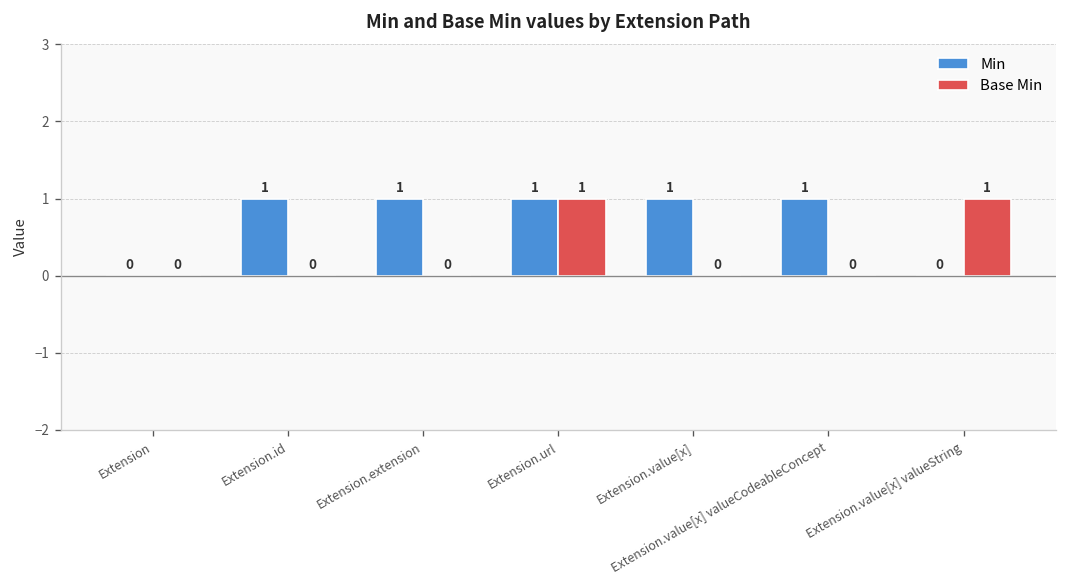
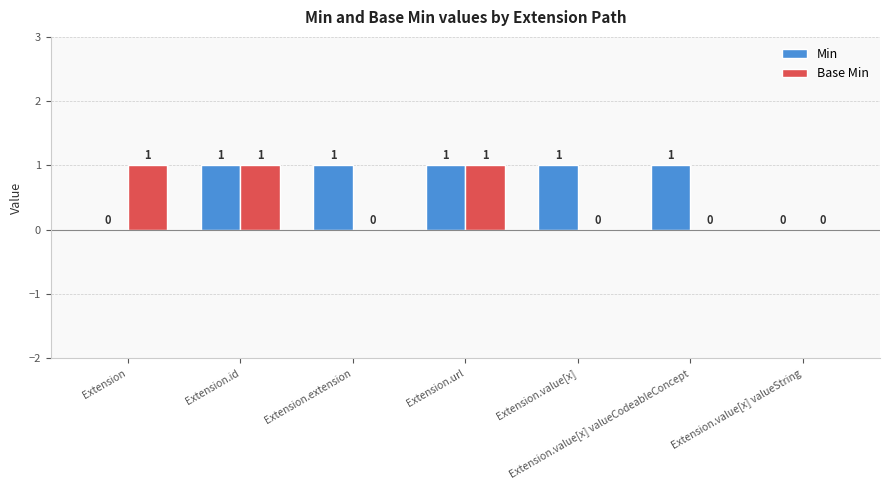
  {
    "Min": {
      "Extension": 0,
      "Extension.id": 1,
      "Extension.extension": 1,
      "Extension.url": 1,
      "Extension.value[x]": 1,
      "Extension.value[x] valueCodeableConcept": 1,
      "Extension.value[x] valueString": 0
    },
    "Base Min": {
-     "Extension": 0,
-     "Extension.id": 0,
+     "Extension": 1,
+     "Extension.id": 1,
      "Extension.extension": 0,
      "Extension.url": 1,
      "Extension.value[x]": 0,
      "Extension.value[x] valueCodeableConcept": 0,
-     "Extension.value[x] valueString": 1
+     "Extension.value[x] valueString": 0
    }
  }
